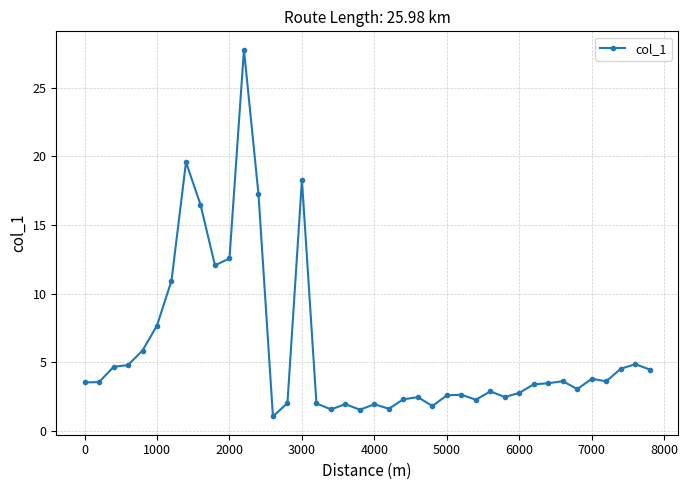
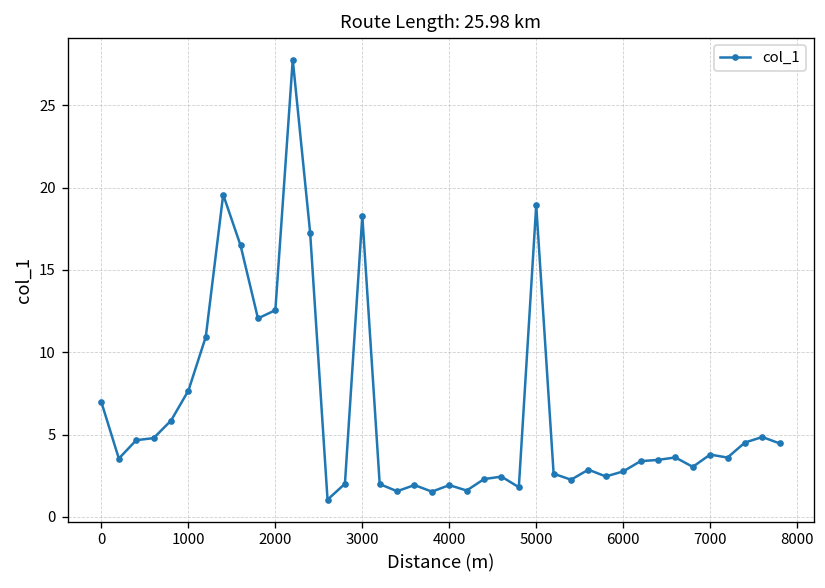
  {
-   "0": 3.5,
+   "0": 7.0,
    "1000": 7.7,
    "2000": 12.6,
    "3000": 18.3,
    "4000": 1.9,
-   "5000": 2.6,
+   "5000": 18.9,
    "6000": 2.8,
    "7000": 3.8
  }
